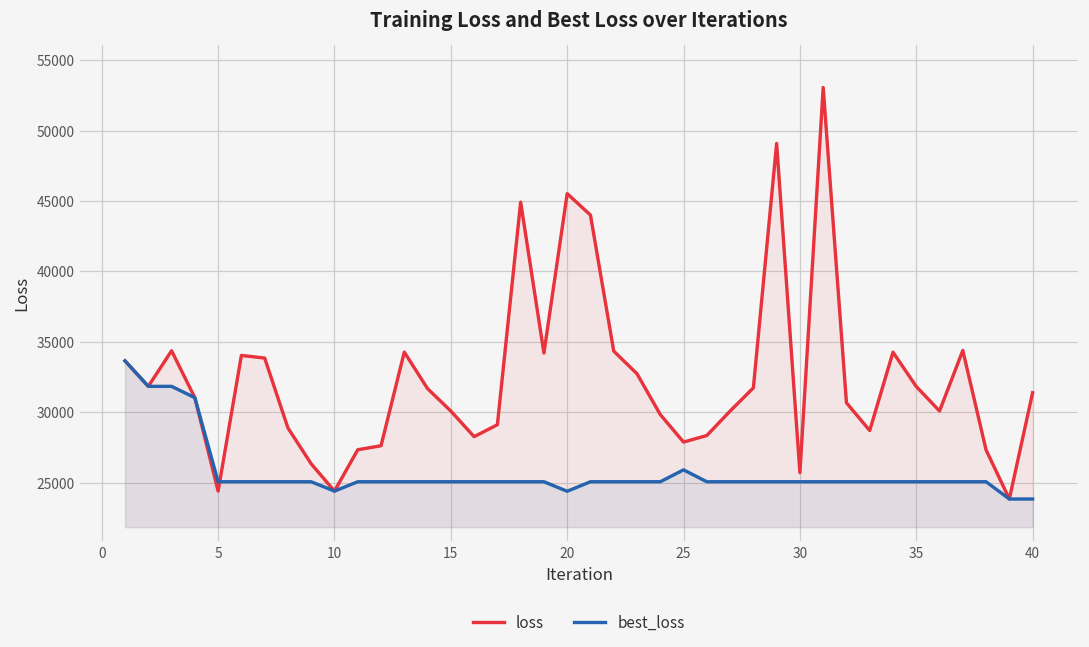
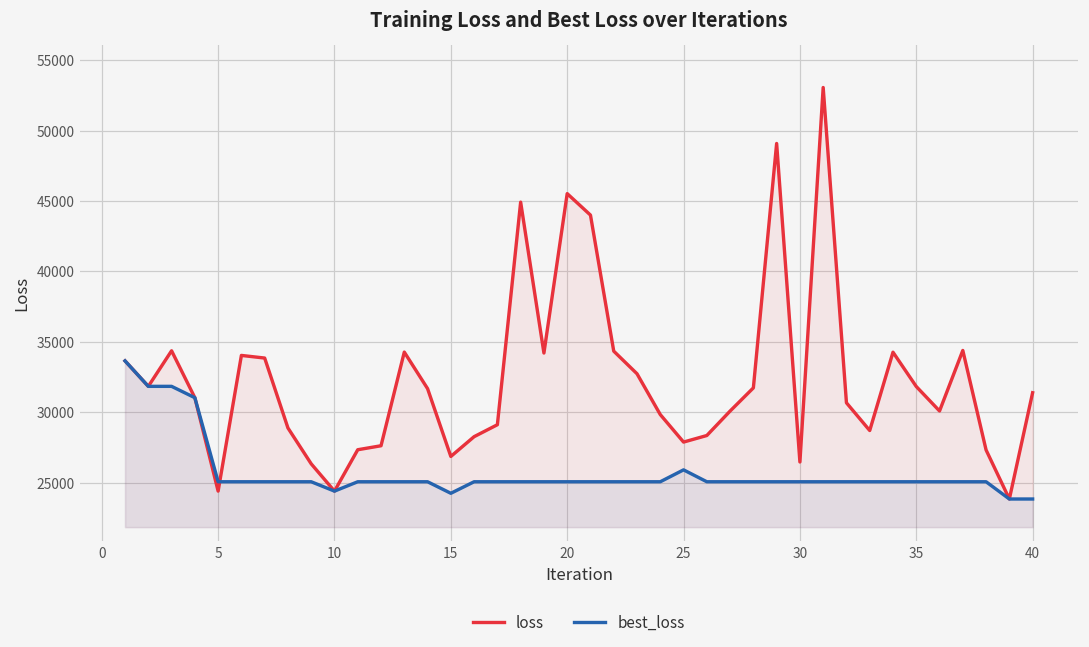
  {
    "loss": {
      "5": 24400,
-     "15": 30100,
+     "15": 26900,
      "20": 45500,
      "25": 27900,
-     "30": 25700,
+     "30": 26500,
      "35": 31800,
      "40": 31400
    },
    "best_loss": {
      "5": 25100,
-     "15": 25100,
-     "20": 24400,
+     "15": 24200,
+     "20": 25100,
      "25": 25900,
      "30": 25100,
      "35": 25100,
      "40": 23800
    }
  }
